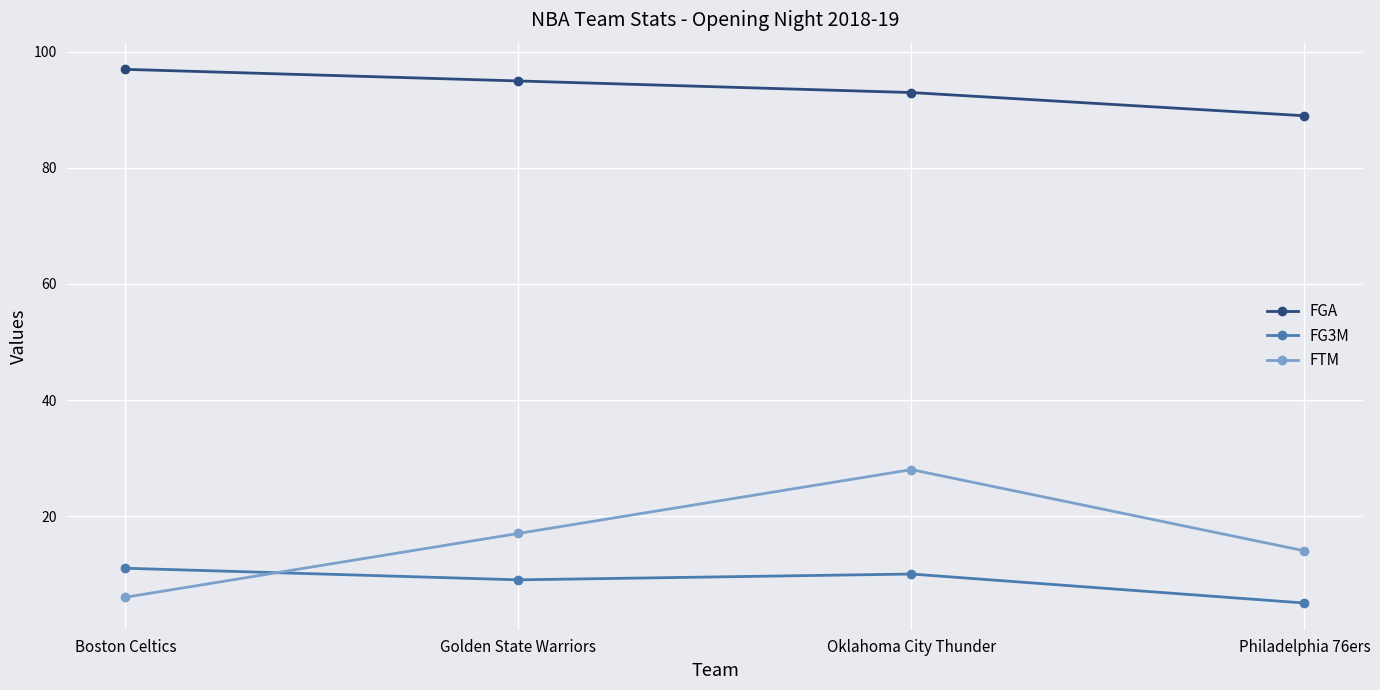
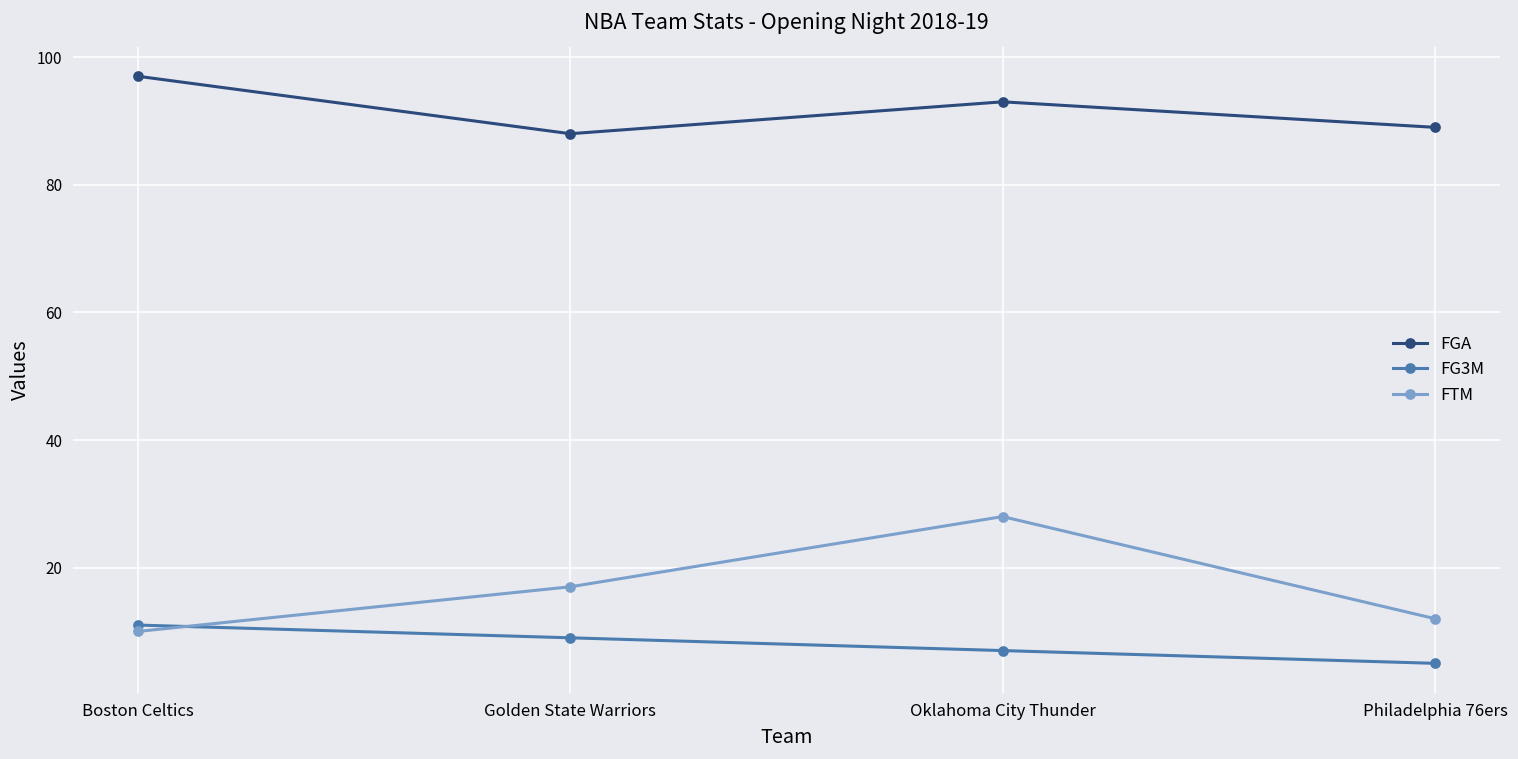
  {
    "FGA": {
      "Boston Celtics": 97,
-     "Golden State Warriors": 95,
+     "Golden State Warriors": 88,
      "Oklahoma City Thunder": 93,
      "Philadelphia 76ers": 89
    },
    "FG3M": {
      "Boston Celtics": 11,
      "Golden State Warriors": 9,
-     "Oklahoma City Thunder": 10,
+     "Oklahoma City Thunder": 7,
      "Philadelphia 76ers": 5
    },
    "FTM": {
-     "Boston Celtics": 6,
+     "Boston Celtics": 10,
      "Golden State Warriors": 17,
      "Oklahoma City Thunder": 28,
-     "Philadelphia 76ers": 14
+     "Philadelphia 76ers": 12
    }
  }
